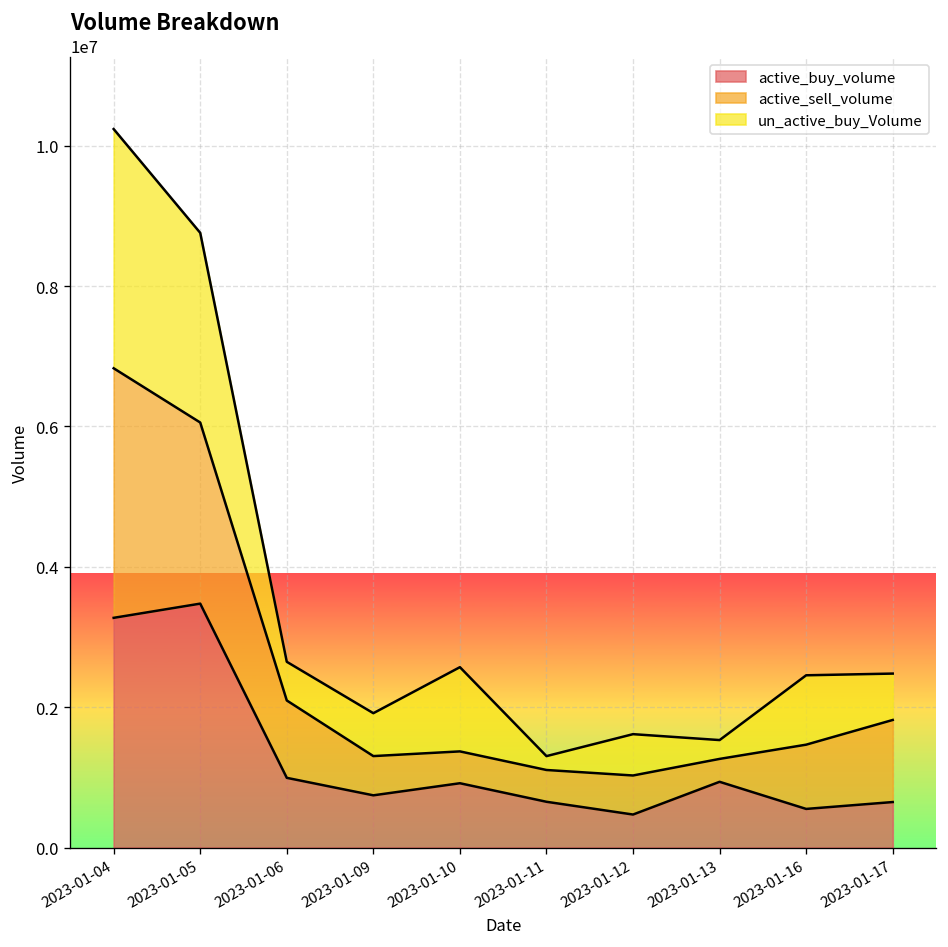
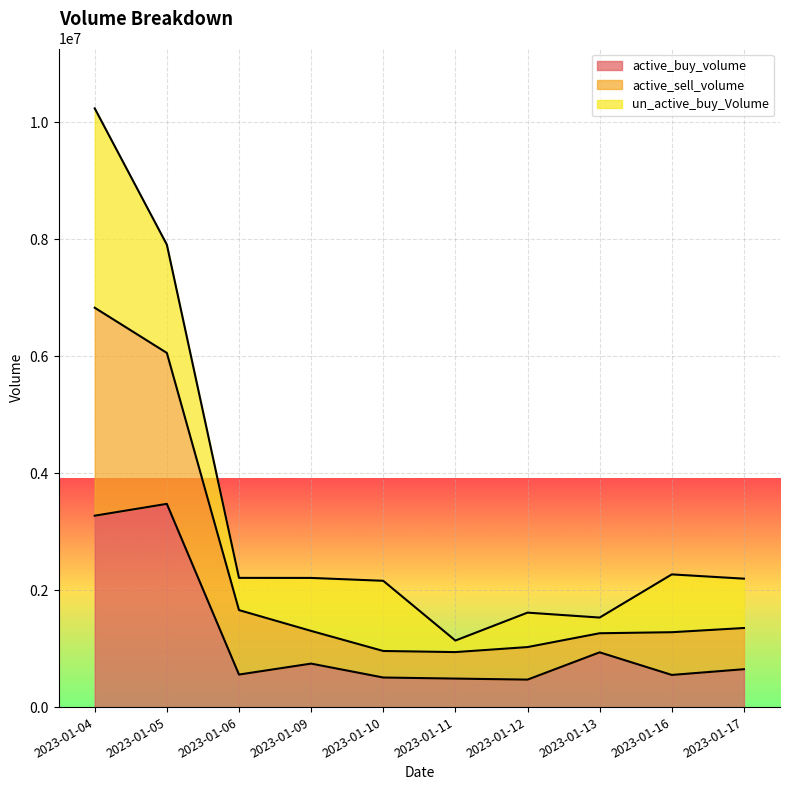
  {
    "active_buy_volume": {
      "2023-01-04": 3300000,
      "2023-01-05": 3500000,
-     "2023-01-06": 1000000,
+     "2023-01-06": 600000,
      "2023-01-09": 700000,
-     "2023-01-10": 900000,
-     "2023-01-11": 700000,
+     "2023-01-10": 500000,
+     "2023-01-11": 500000,
      "2023-01-12": 500000,
      "2023-01-13": 900000,
      "2023-01-16": 500000,
      "2023-01-17": 600000
    },
    "active_sell_volume": {
      "2023-01-04": 3600000,
      "2023-01-05": 2600000,
      "2023-01-06": 1100000,
      "2023-01-09": 600000,
      "2023-01-10": 500000,
      "2023-01-11": 500000,
      "2023-01-12": 600000,
      "2023-01-13": 300000,
-     "2023-01-16": 900000,
-     "2023-01-17": 1200000
+     "2023-01-16": 700000,
+     "2023-01-17": 700000
    },
    "un_active_buy_Volume": {
      "2023-01-04": 3400000,
-     "2023-01-05": 2700000,
+     "2023-01-05": 1900000,
      "2023-01-06": 600000,
-     "2023-01-09": 600000,
+     "2023-01-09": 900000,
      "2023-01-10": 1200000,
      "2023-01-11": 200000,
      "2023-01-12": 600000,
      "2023-01-13": 300000,
      "2023-01-16": 1000000,
-     "2023-01-17": 700000
+     "2023-01-17": 800000
    }
  }
